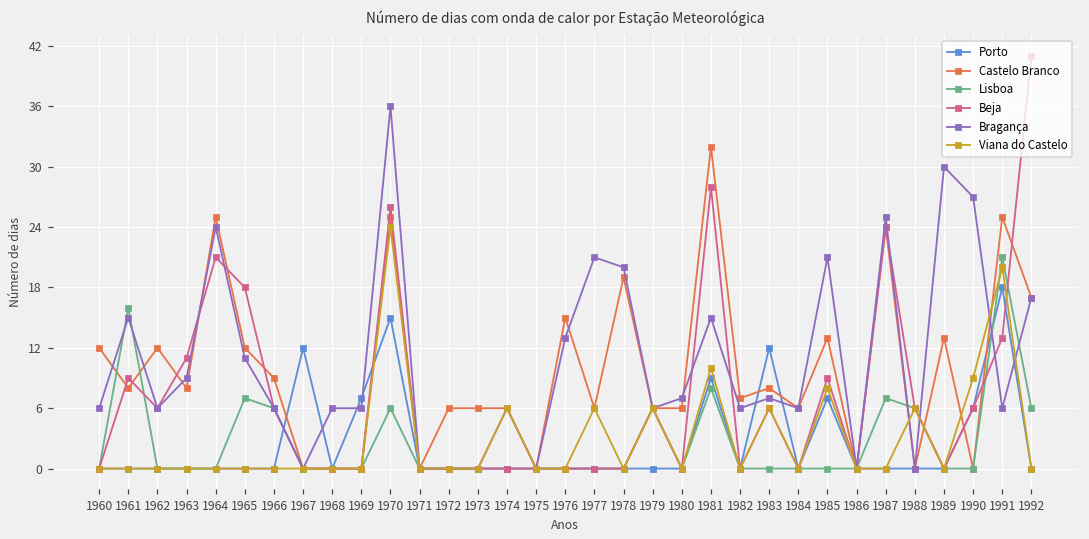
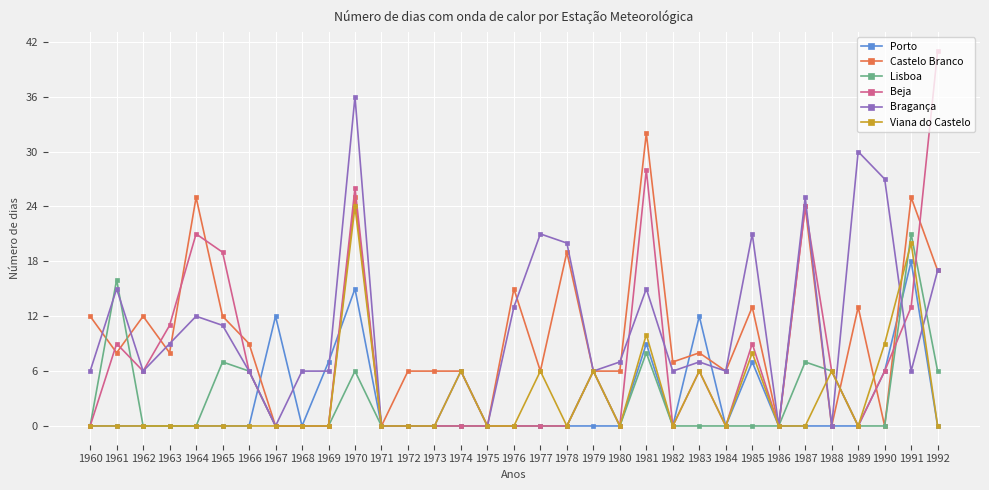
  {
    "Porto": {
      "1967": 12,
      "1969": 7,
      "1970": 15,
      "1979": 0,
      "1981": 9,
      "1983": 12,
      "1985": 7,
      "1991": 18
    },
    "Castelo Branco": {
      "1960": 12,
      "1961": 8,
      "1962": 12,
      "1963": 8,
      "1964": 25,
      "1965": 12,
      "1966": 9,
      "1970": 25,
      "1972": 6,
      "1973": 6,
      "1976": 15,
      "1978": 19,
      "1980": 6,
      "1981": 32,
      "1982": 7,
      "1983": 8,
      "1985": 13,
      "1989": 13,
      "1991": 25
    },
    "Lisboa": {
      "1961": 16,
      "1965": 7,
      "1970": 6,
      "1981": 8,
      "1983": 0,
      "1985": 0,
      "1987": 7,
      "1991": 21,
      "1992": 6
    },
    "Beja": {
      "1961": 9,
      "1963": 11,
      "1964": 21,
-     "1965": 18,
+     "1965": 19,
      "1970": 26,
      "1981": 28,
      "1985": 9,
      "1991": 13
    },
    "Bragança": {
      "1960": 6,
      "1961": 15,
      "1963": 9,
-     "1964": 24,
+     "1964": 12,
      "1965": 11,
      "1968": 6,
      "1969": 6,
      "1970": 36,
      "1976": 13,
      "1977": 21,
      "1978": 20,
      "1980": 7,
      "1981": 15,
      "1982": 6,
      "1983": 7,
      "1985": 21,
      "1987": 25,
      "1989": 30,
      "1990": 27,
      "1991": 6
    },
    "Viana do Castelo": {
      "1970": 24,
      "1981": 10,
      "1985": 8,
      "1990": 9,
      "1991": 20
    }
  }
